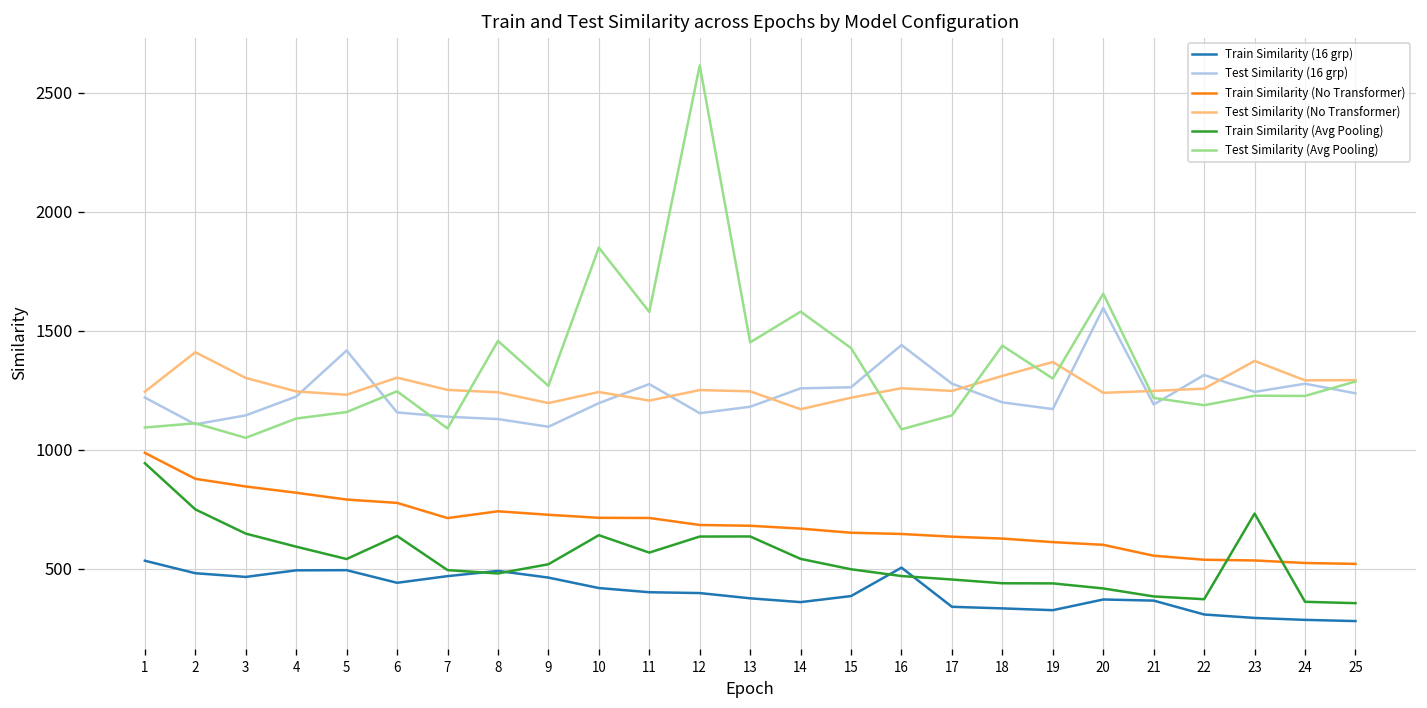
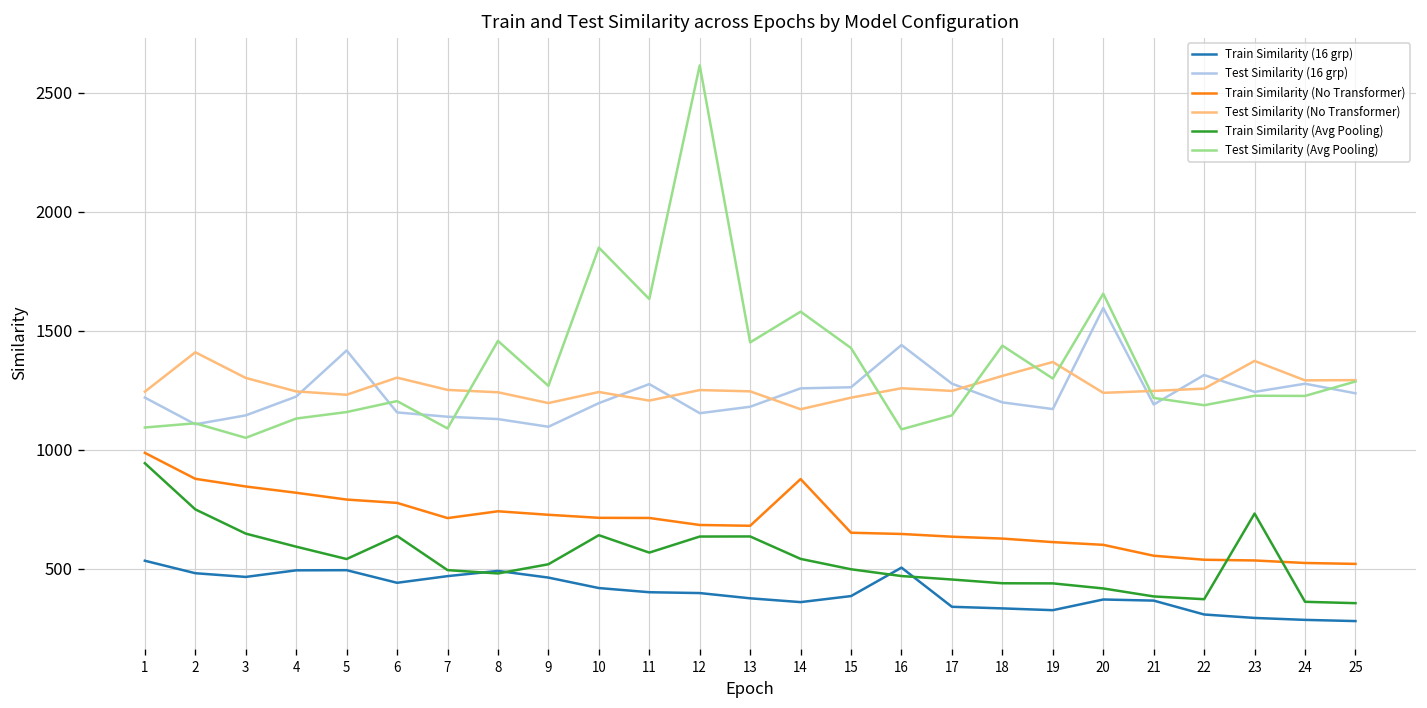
  {
    "Train Similarity (16 grp)": {
      "1": 530,
      "2": 480,
      "3": 470,
      "4": 490,
      "5": 490,
      "6": 440,
      "7": 470,
      "9": 460,
      "10": 420,
      "11": 400,
      "12": 400,
      "13": 380,
      "14": 360,
      "15": 390,
      "16": 500,
      "17": 340,
      "18": 330,
      "19": 330,
      "20": 370,
      "21": 370,
      "22": 310,
      "23": 290,
      "24": 290,
      "25": 280
    },
    "Test Similarity (16 grp)": {
      "1": 1220,
      "3": 1140,
      "4": 1220,
      "5": 1420,
      "6": 1160,
      "7": 1140,
      "8": 1130,
      "9": 1100,
      "10": 1200,
      "11": 1280,
      "12": 1150,
      "13": 1180,
      "14": 1260,
      "15": 1260,
      "16": 1440,
      "17": 1280,
      "18": 1200,
      "19": 1170,
      "20": 1600,
      "21": 1190,
      "22": 1310,
      "23": 1240,
      "24": 1280,
      "25": 1240
    },
    "Train Similarity (No Transformer)": {
      "1": 990,
      "2": 880,
      "3": 850,
      "4": 820,
      "5": 790,
      "6": 780,
      "7": 710,
      "8": 740,
      "9": 730,
      "10": 710,
      "11": 710,
      "12": 680,
      "13": 680,
-     "14": 670,
+     "14": 880,
      "15": 650,
      "16": 650,
      "17": 630,
      "18": 630,
      "19": 610,
      "20": 600,
      "21": 550,
      "22": 540,
      "23": 530,
      "24": 520,
      "25": 520
    },
    "Test Similarity (No Transformer)": {
      "1": 1240,
      "2": 1410,
      "3": 1300,
      "4": 1240,
      "5": 1230,
      "6": 1300,
      "7": 1250,
      "8": 1240,
      "9": 1200,
      "10": 1240,
      "11": 1210,
      "12": 1250,
      "13": 1250,
      "14": 1170,
      "15": 1220,
      "16": 1260,
      "17": 1250,
      "18": 1310,
      "19": 1370,
      "20": 1240,
      "21": 1250,
      "22": 1260,
      "23": 1370,
      "24": 1290
    },
    "Train Similarity (Avg Pooling)": {
      "1": 940,
      "2": 750,
      "3": 650,
      "4": 590,
      "5": 540,
      "6": 640,
      "7": 490,
      "9": 520,
      "10": 640,
      "11": 570,
      "12": 640,
      "13": 640,
      "14": 540,
      "15": 500,
      "16": 470,
      "17": 450,
      "18": 440,
      "19": 440,
      "20": 420,
      "21": 380,
      "22": 370,
      "23": 730,
      "24": 360,
      "25": 360
    },
    "Test Similarity (Avg Pooling)": {
      "1": 1090,
      "3": 1050,
      "4": 1130,
      "5": 1160,
-     "6": 1250,
+     "6": 1200,
      "7": 1090,
      "8": 1460,
      "9": 1270,
      "10": 1850,
-     "11": 1580,
+     "11": 1630,
      "12": 2610,
      "13": 1450,
      "14": 1580,
      "15": 1430,
      "16": 1090,
      "17": 1140,
      "18": 1440,
      "19": 1300,
      "20": 1660,
      "21": 1220,
      "22": 1190,
      "23": 1230,
      "24": 1230
    }
  }
